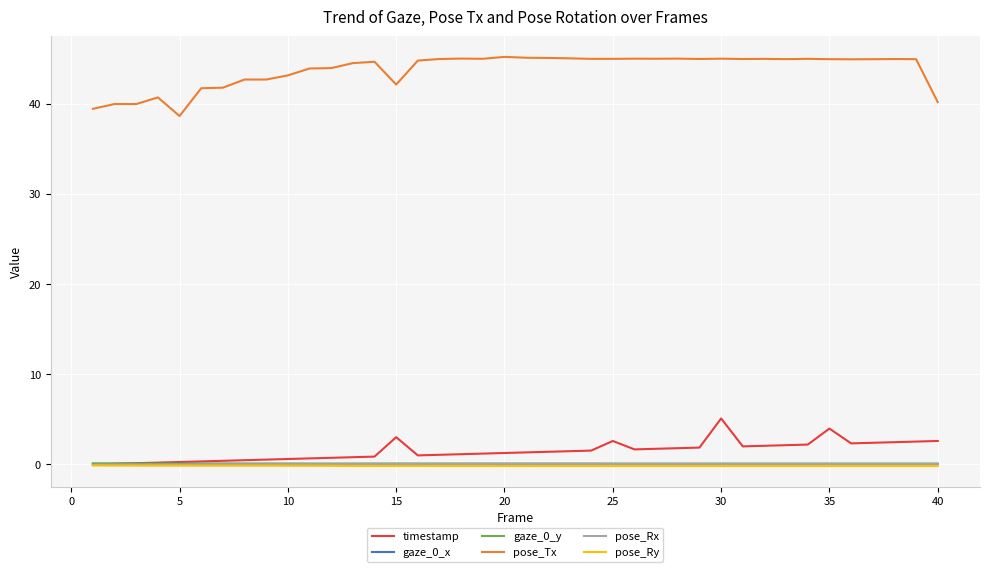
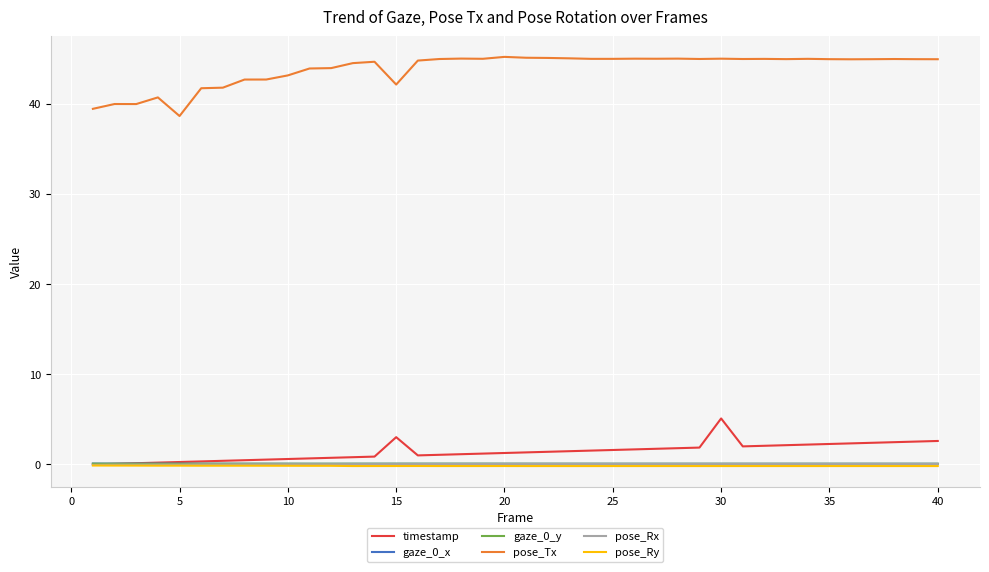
  {
    "timestamp": {
      "10": 1,
      "15": 3,
      "20": 1,
-     "25": 3,
+     "25": 2,
      "30": 5,
-     "35": 4,
+     "35": 2,
      "40": 3
    },
    "pose_Tx": {
      "5": 39,
      "10": 43,
      "15": 42,
      "20": 45,
      "25": 45,
      "30": 45,
      "35": 45,
-     "40": 40
+     "40": 45
    }
  }
